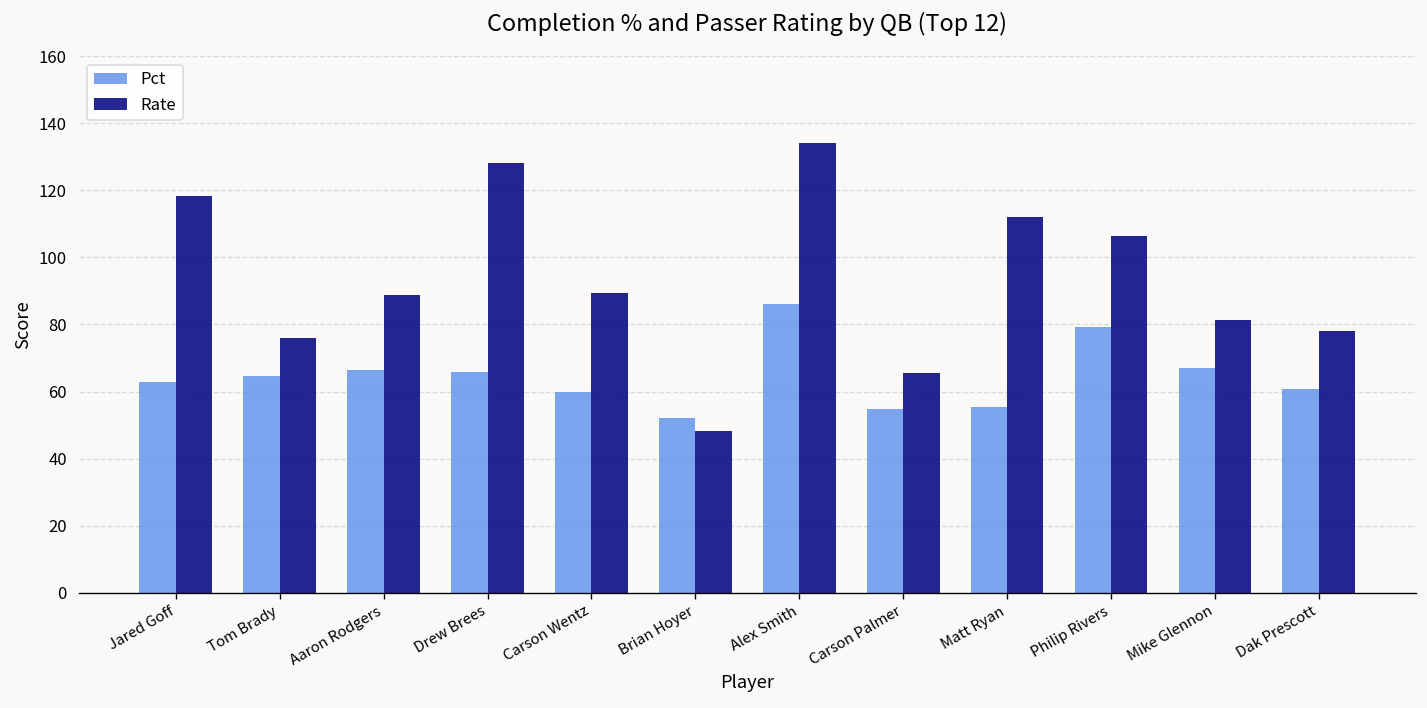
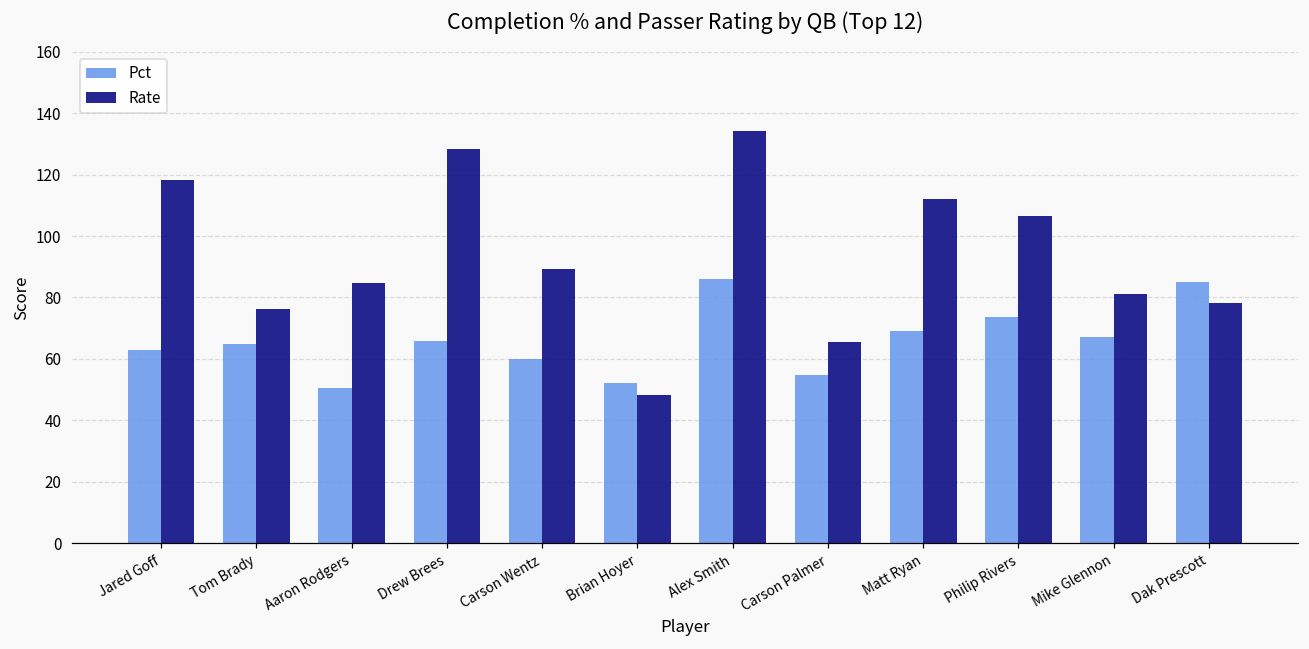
  {
    "Pct": {
      "Jared Goff": 63,
      "Tom Brady": 65,
-     "Aaron Rodgers": 66,
+     "Aaron Rodgers": 51,
      "Drew Brees": 66,
      "Carson Wentz": 60,
      "Brian Hoyer": 52,
      "Alex Smith": 86,
      "Carson Palmer": 55,
-     "Matt Ryan": 55,
-     "Philip Rivers": 79,
+     "Matt Ryan": 69,
+     "Philip Rivers": 74,
      "Mike Glennon": 67,
-     "Dak Prescott": 61
+     "Dak Prescott": 85
    },
    "Rate": {
      "Jared Goff": 118,
      "Tom Brady": 76,
-     "Aaron Rodgers": 89,
+     "Aaron Rodgers": 85,
      "Drew Brees": 128,
      "Carson Wentz": 89,
      "Brian Hoyer": 48,
      "Alex Smith": 134,
      "Carson Palmer": 66,
      "Matt Ryan": 112,
      "Philip Rivers": 106,
      "Mike Glennon": 81,
      "Dak Prescott": 78
    }
  }
